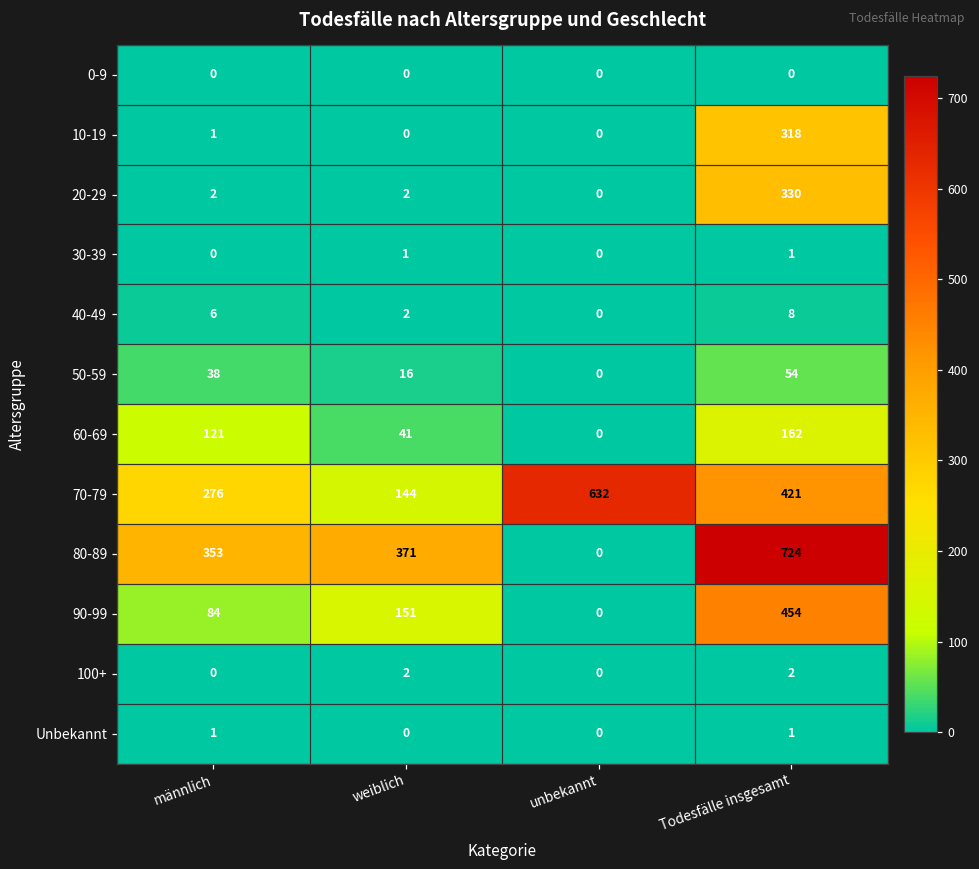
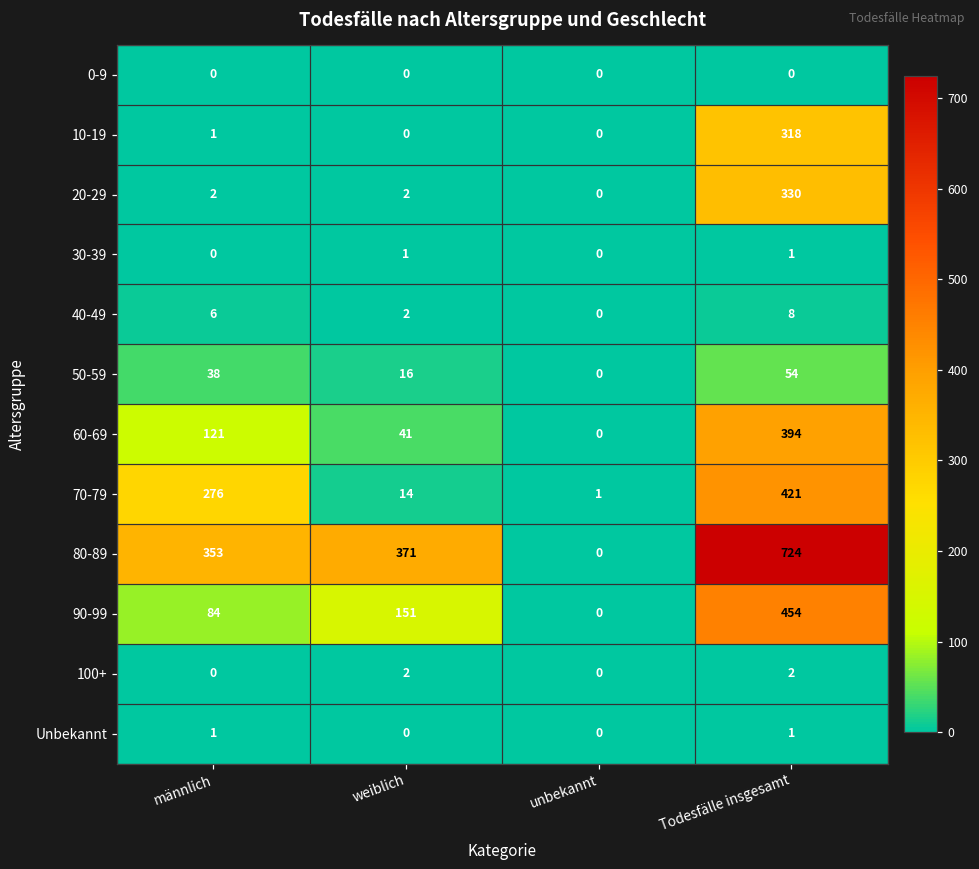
  {
    "0-9": {
      "männlich": 0,
      "weiblich": 0,
      "unbekannt": 0,
      "Todesfälle insgesamt": 0
    },
    "10-19": {
      "männlich": 1,
      "weiblich": 0,
      "unbekannt": 0,
      "Todesfälle insgesamt": 318
    },
    "20-29": {
      "männlich": 2,
      "weiblich": 2,
      "unbekannt": 0,
      "Todesfälle insgesamt": 330
    },
    "30-39": {
      "männlich": 0,
      "weiblich": 1,
      "unbekannt": 0,
      "Todesfälle insgesamt": 1
    },
    "40-49": {
      "männlich": 6,
      "weiblich": 2,
      "unbekannt": 0,
      "Todesfälle insgesamt": 8
    },
    "50-59": {
      "männlich": 38,
      "weiblich": 16,
      "unbekannt": 0,
      "Todesfälle insgesamt": 54
    },
    "60-69": {
      "männlich": 121,
      "weiblich": 41,
      "unbekannt": 0,
-     "Todesfälle insgesamt": 162
+     "Todesfälle insgesamt": 394
    },
    "70-79": {
      "männlich": 276,
-     "weiblich": 144,
-     "unbekannt": 632,
+     "weiblich": 14,
+     "unbekannt": 1,
      "Todesfälle insgesamt": 421
    },
    "80-89": {
      "männlich": 353,
      "weiblich": 371,
      "unbekannt": 0,
      "Todesfälle insgesamt": 724
    },
    "90-99": {
      "männlich": 84,
      "weiblich": 151,
      "unbekannt": 0,
      "Todesfälle insgesamt": 454
    },
    "100+": {
      "männlich": 0,
      "weiblich": 2,
      "unbekannt": 0,
      "Todesfälle insgesamt": 2
    },
    "Unbekannt": {
      "männlich": 1,
      "weiblich": 0,
      "unbekannt": 0,
      "Todesfälle insgesamt": 1
    }
  }
